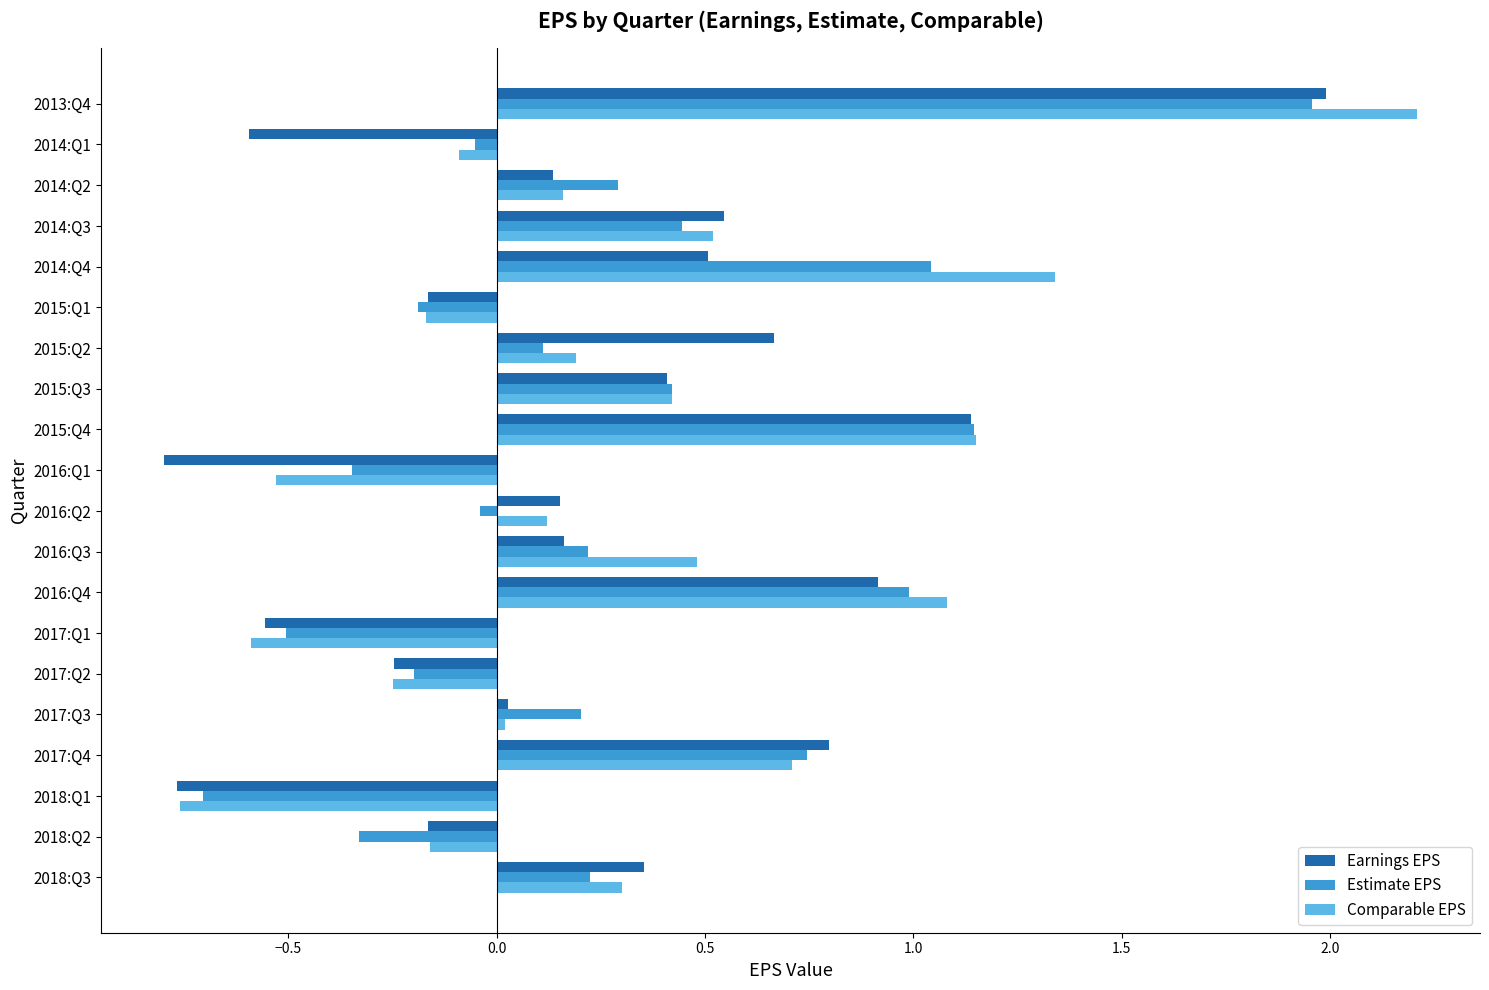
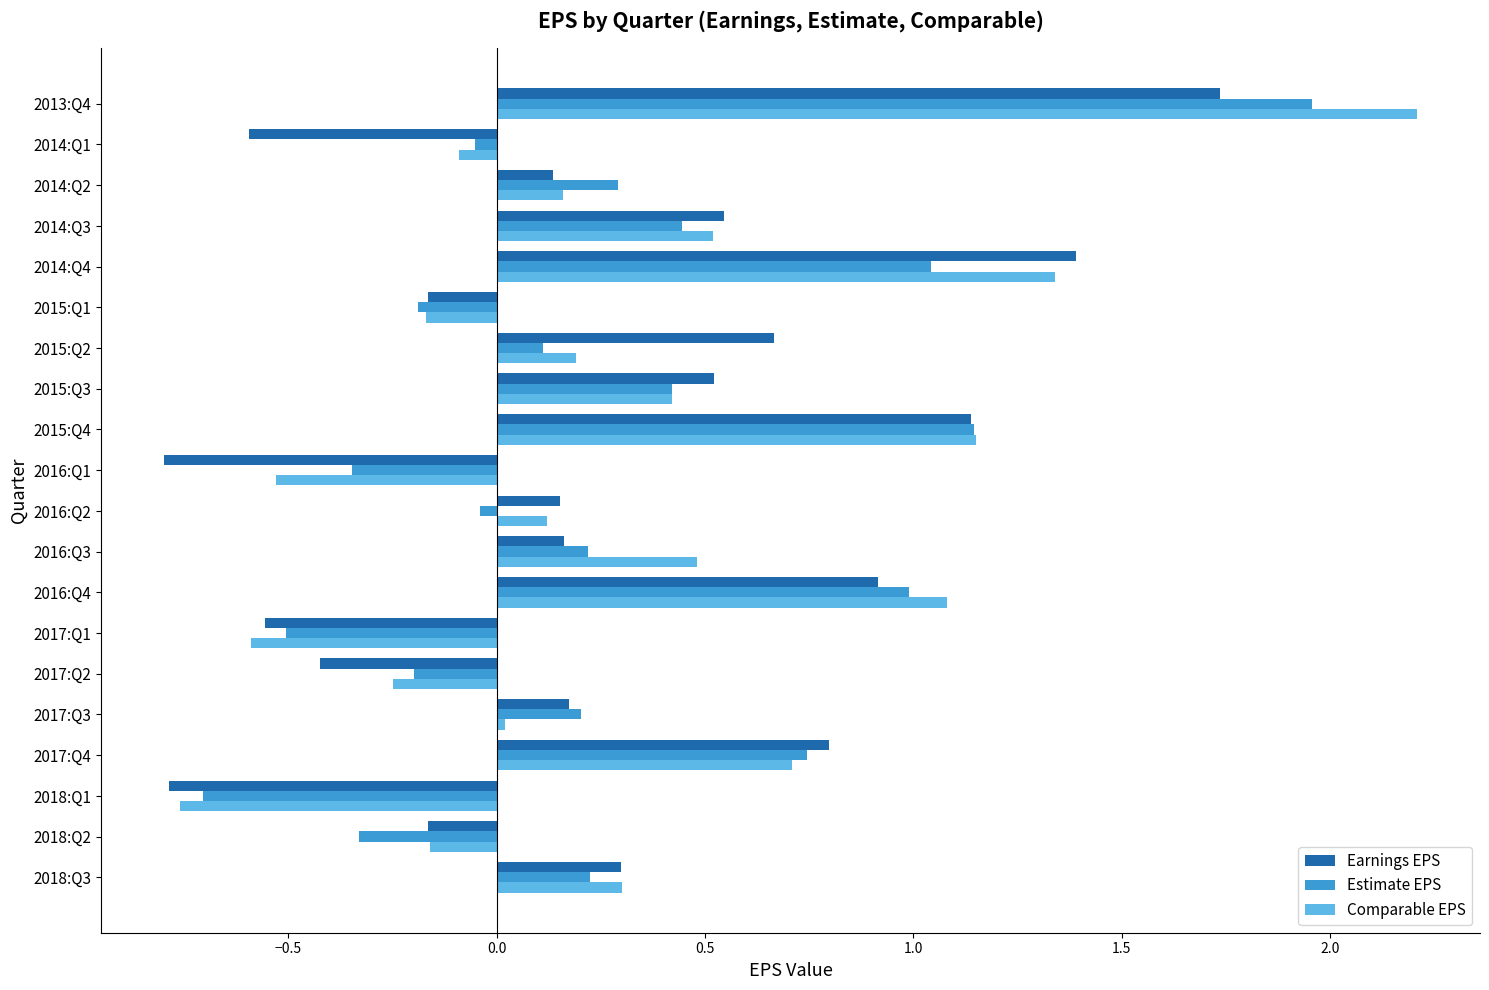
  {
    "Earnings EPS": {
-     "2013:Q4": 1.99,
+     "2013:Q4": 1.74,
      "2014:Q1": -0.59,
      "2014:Q2": 0.14,
      "2014:Q3": 0.55,
-     "2014:Q4": 0.51,
+     "2014:Q4": 1.39,
      "2015:Q1": -0.17,
      "2015:Q2": 0.67,
-     "2015:Q3": 0.41,
+     "2015:Q3": 0.52,
      "2015:Q4": 1.14,
      "2016:Q1": -0.80,
      "2016:Q2": 0.15,
      "2016:Q3": 0.16,
      "2016:Q4": 0.92,
      "2017:Q1": -0.56,
-     "2017:Q2": -0.25,
-     "2017:Q3": 0.03,
+     "2017:Q2": -0.42,
+     "2017:Q3": 0.17,
      "2017:Q4": 0.80,
-     "2018:Q1": -0.77,
+     "2018:Q1": -0.79,
      "2018:Q2": -0.16,
-     "2018:Q3": 0.35
+     "2018:Q3": 0.30
    }
  }
